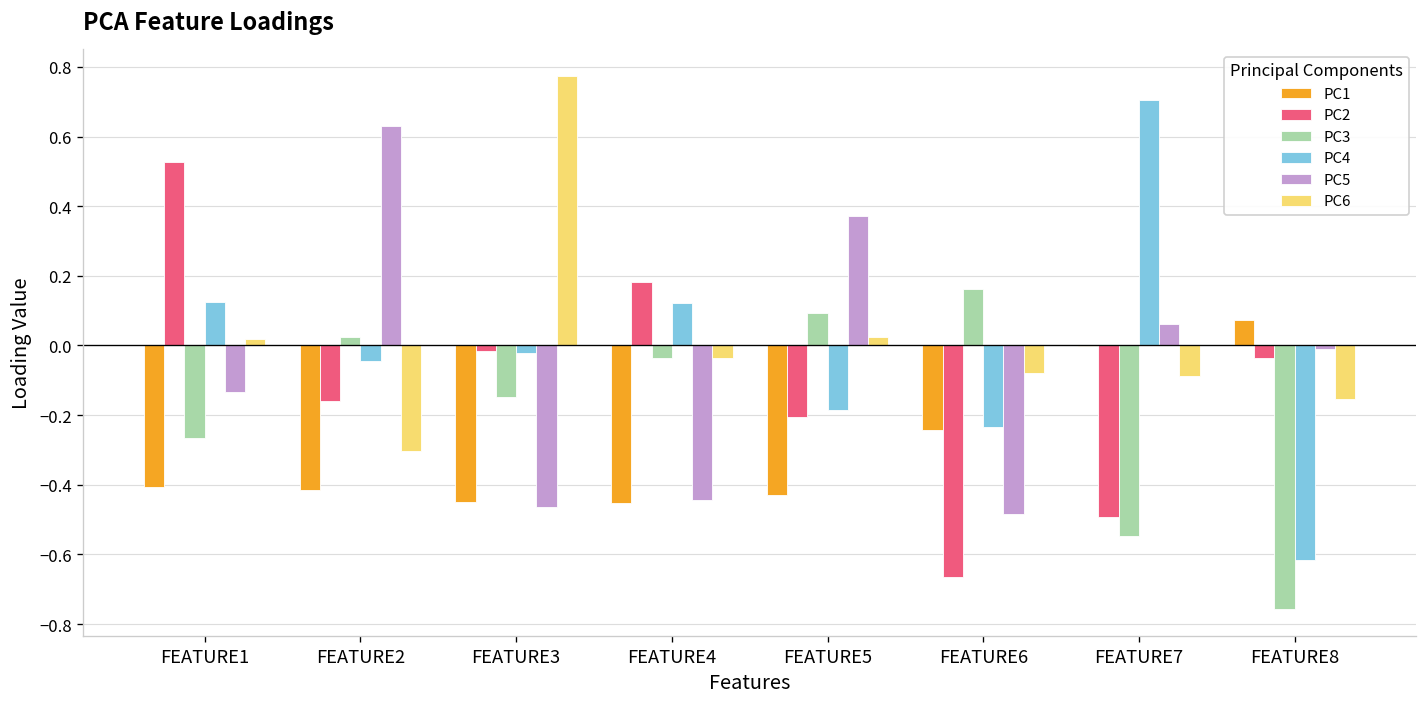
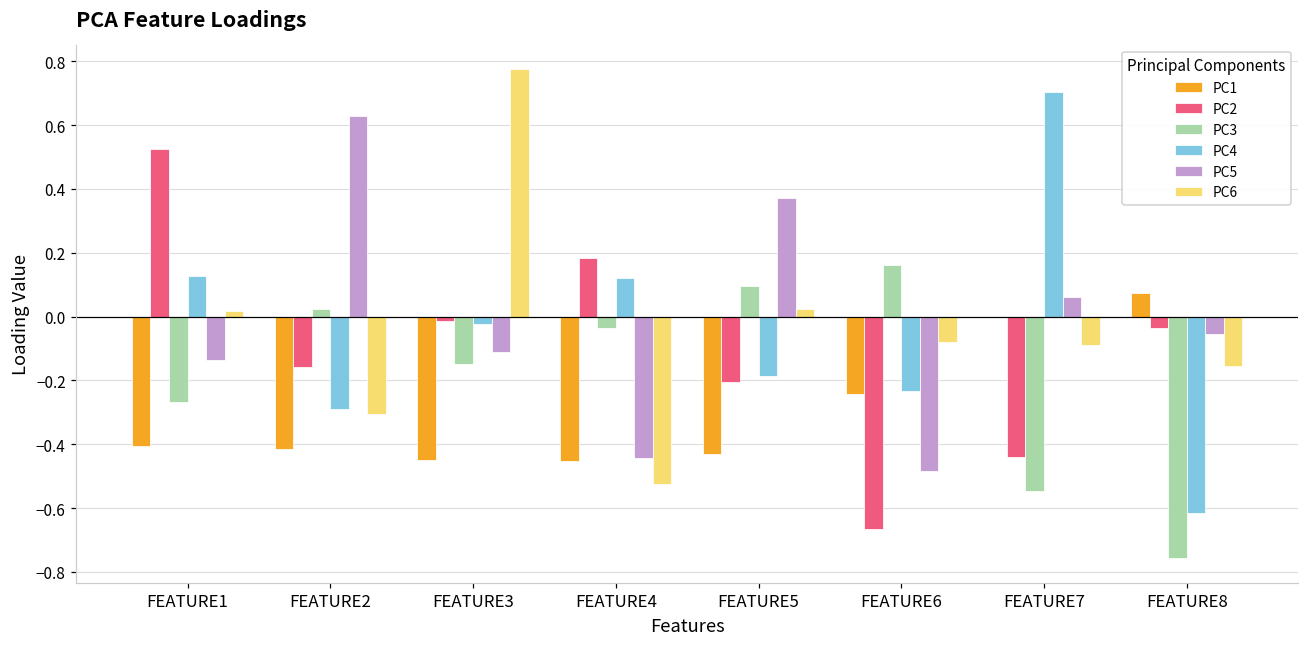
  {
    "PC1": {
      "FEATURE1": -0.41,
      "FEATURE2": -0.41,
      "FEATURE3": -0.45,
      "FEATURE4": -0.45,
      "FEATURE5": -0.43,
      "FEATURE6": -0.24,
      "FEATURE8": 0.07
    },
    "PC2": {
      "FEATURE1": 0.53,
      "FEATURE2": -0.16,
      "FEATURE3": -0.01,
      "FEATURE4": 0.18,
      "FEATURE5": -0.21,
      "FEATURE6": -0.66,
-     "FEATURE7": -0.49,
+     "FEATURE7": -0.44,
      "FEATURE8": -0.04
    },
    "PC3": {
      "FEATURE1": -0.27,
      "FEATURE2": 0.02,
      "FEATURE3": -0.15,
      "FEATURE4": -0.04,
      "FEATURE5": 0.09,
      "FEATURE6": 0.16,
      "FEATURE7": -0.55,
      "FEATURE8": -0.76
    },
    "PC4": {
      "FEATURE1": 0.13,
-     "FEATURE2": -0.04,
+     "FEATURE2": -0.29,
      "FEATURE3": -0.02,
      "FEATURE4": 0.12,
      "FEATURE5": -0.19,
      "FEATURE6": -0.23,
      "FEATURE7": 0.70,
      "FEATURE8": -0.62
    },
    "PC5": {
      "FEATURE1": -0.13,
      "FEATURE2": 0.63,
-     "FEATURE3": -0.46,
+     "FEATURE3": -0.11,
      "FEATURE4": -0.44,
      "FEATURE5": 0.37,
      "FEATURE6": -0.48,
      "FEATURE7": 0.06,
-     "FEATURE8": -0.01
+     "FEATURE8": -0.06
    },
    "PC6": {
      "FEATURE1": 0.02,
      "FEATURE2": -0.30,
      "FEATURE3": 0.77,
-     "FEATURE4": -0.04,
+     "FEATURE4": -0.52,
      "FEATURE5": 0.02,
      "FEATURE6": -0.08,
      "FEATURE7": -0.09,
      "FEATURE8": -0.16
    }
  }
